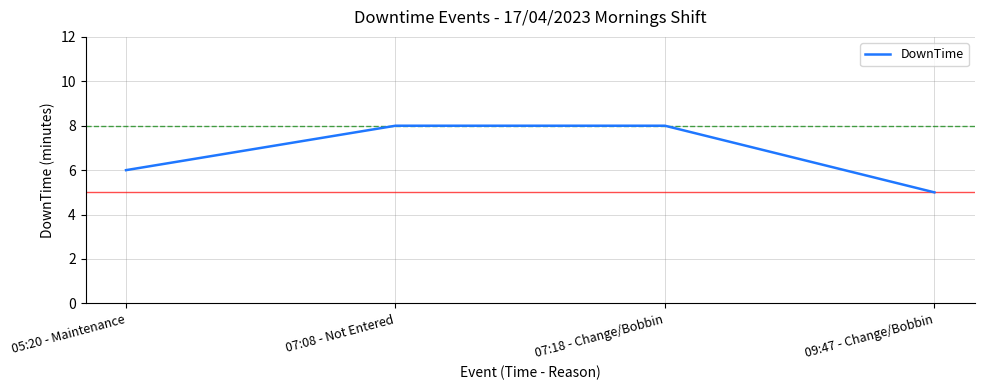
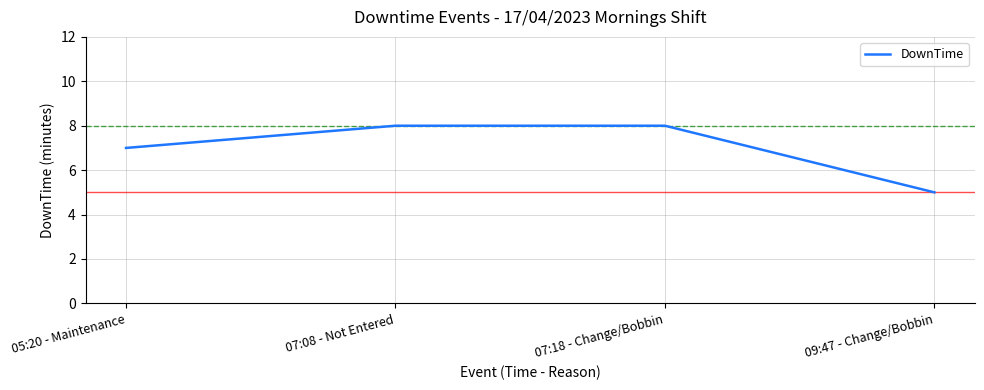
  {
-   "05:20 - Maintenance": 6,
+   "05:20 - Maintenance": 7,
    "07:08 - Not Entered": 8,
    "07:18 - Change/Bobbin": 8,
    "09:47 - Change/Bobbin": 5
  }
